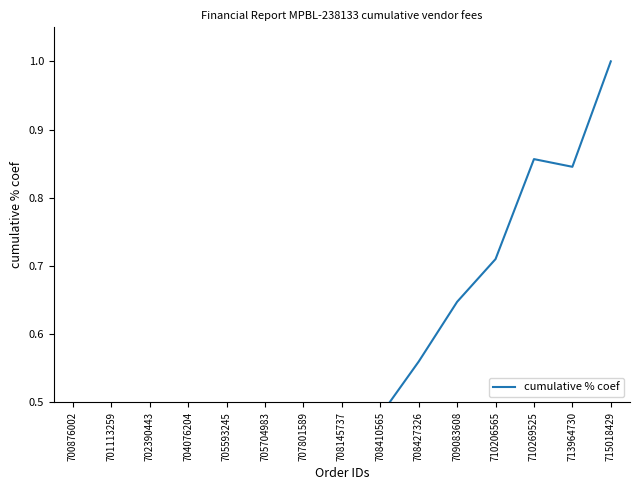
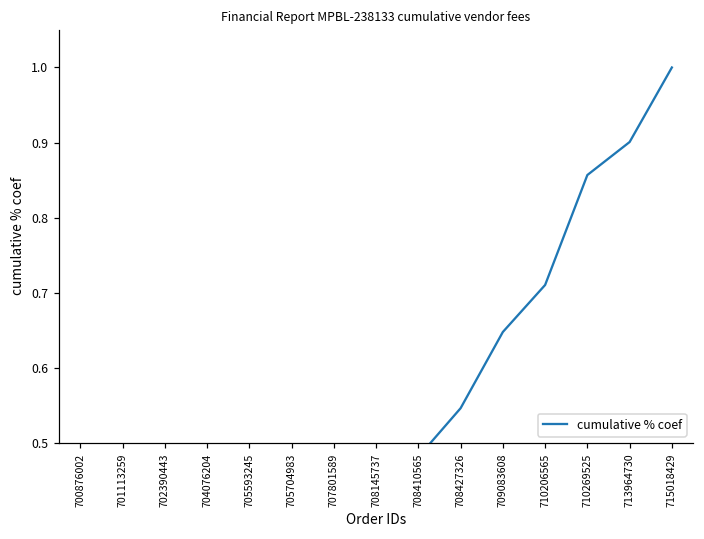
  {
-   "708427326": 0.56,
+   "708427326": 0.55,
    "709083608": 0.65,
    "710206565": 0.71,
    "710269525": 0.86,
-   "713964730": 0.85,
+   "713964730": 0.90,
    "715018429": 1.00
  }
